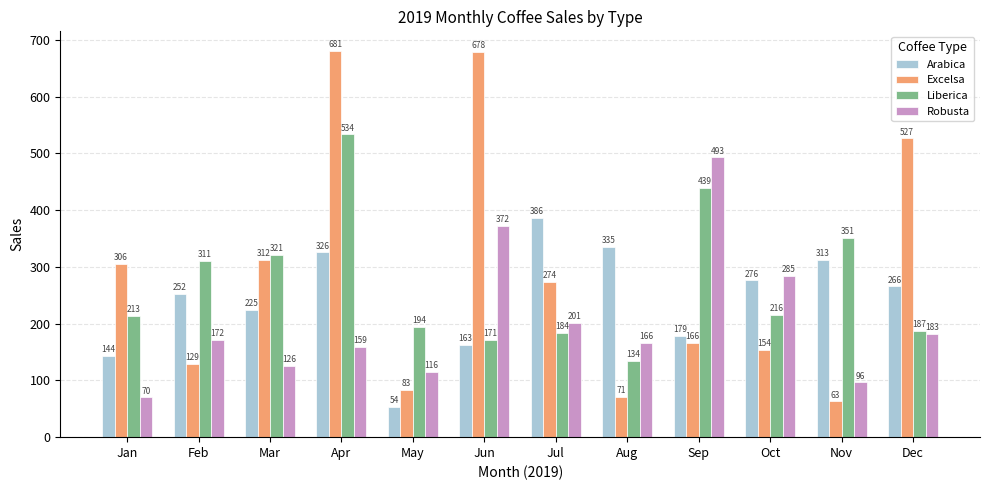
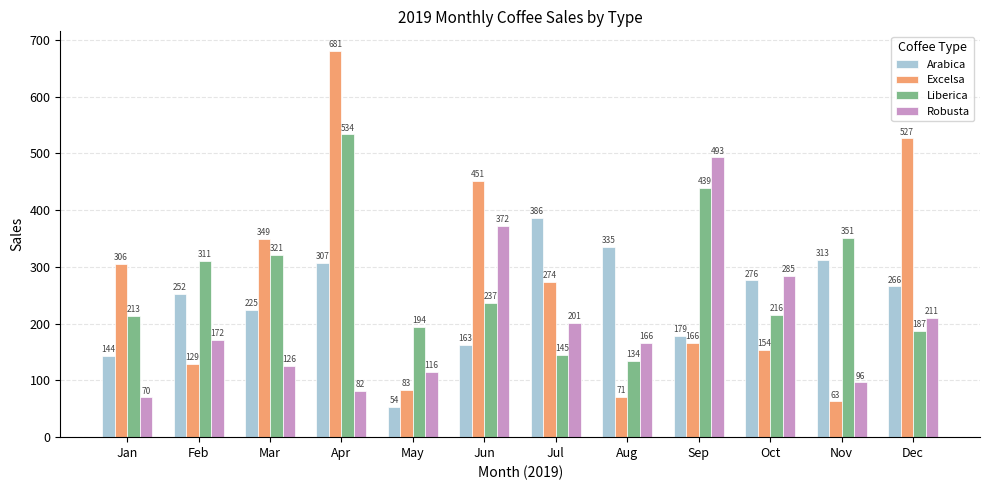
  {
    "Arabica": {
      "Jan": 144,
      "Feb": 252,
      "Mar": 225,
-     "Apr": 326,
+     "Apr": 307,
      "May": 54,
      "Jun": 163,
      "Jul": 386,
      "Aug": 335,
      "Sep": 179,
      "Oct": 276,
      "Nov": 313,
      "Dec": 266
    },
    "Excelsa": {
      "Jan": 306,
      "Feb": 129,
-     "Mar": 312,
+     "Mar": 349,
      "Apr": 681,
      "May": 83,
-     "Jun": 678,
+     "Jun": 451,
      "Jul": 274,
      "Aug": 71,
      "Sep": 166,
      "Oct": 154,
      "Nov": 63,
      "Dec": 527
    },
    "Liberica": {
      "Jan": 213,
      "Feb": 311,
      "Mar": 321,
      "Apr": 534,
      "May": 194,
-     "Jun": 171,
-     "Jul": 184,
+     "Jun": 237,
+     "Jul": 145,
      "Aug": 134,
      "Sep": 439,
      "Oct": 216,
      "Nov": 351,
      "Dec": 187
    },
    "Robusta": {
      "Jan": 70,
      "Feb": 172,
      "Mar": 126,
-     "Apr": 159,
+     "Apr": 82,
      "May": 116,
      "Jun": 372,
      "Jul": 201,
      "Aug": 166,
      "Sep": 493,
      "Oct": 285,
      "Nov": 96,
-     "Dec": 183
+     "Dec": 211
    }
  }
